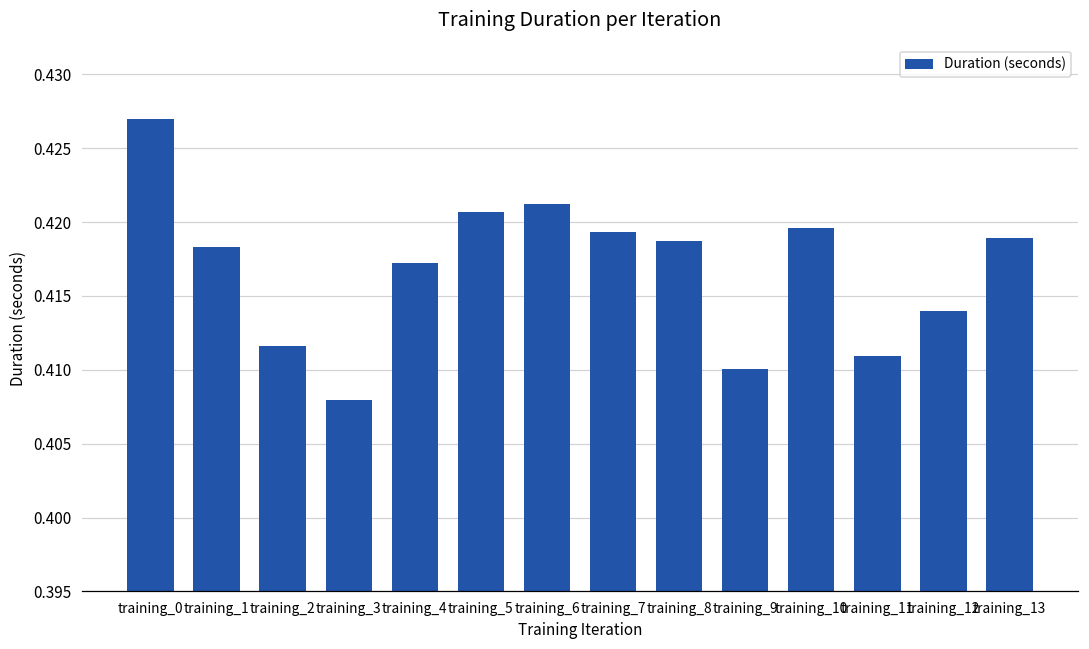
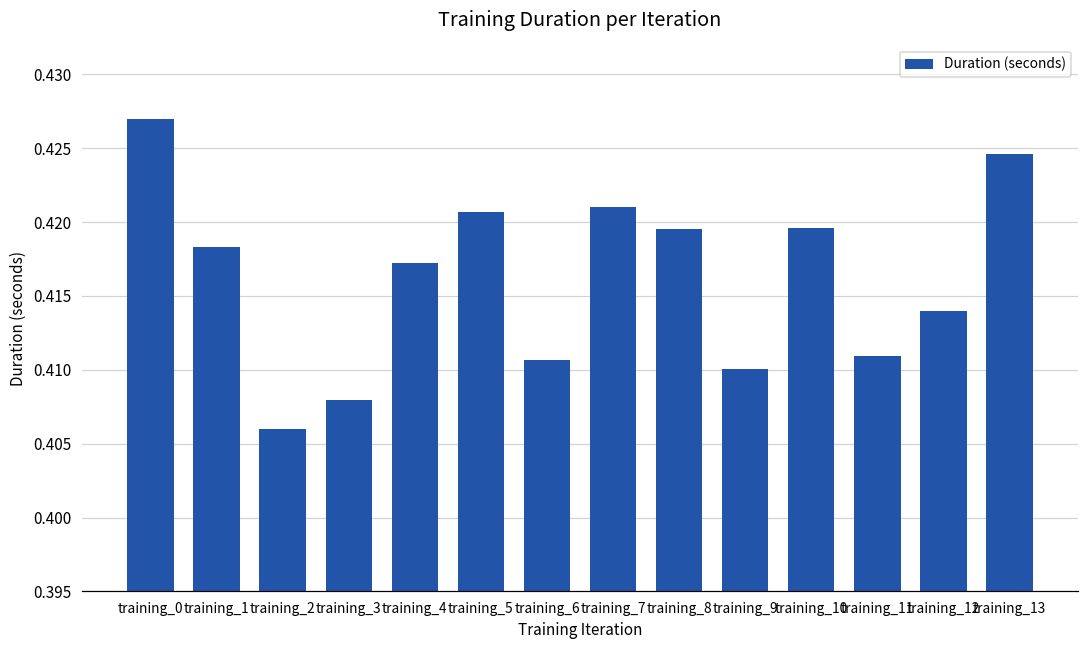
  {
    "training_0": 0.4270,
    "training_1": 0.4183,
-   "training_2": 0.4116,
+   "training_2": 0.4060,
    "training_3": 0.4079,
    "training_4": 0.4172,
    "training_5": 0.4207,
-   "training_6": 0.4212,
-   "training_7": 0.4193,
-   "training_8": 0.4187,
+   "training_6": 0.4107,
+   "training_7": 0.4210,
+   "training_8": 0.4196,
    "training_9": 0.4100,
    "training_10": 0.4196,
    "training_11": 0.4109,
    "training_12": 0.4140,
-   "training_13": 0.4189
+   "training_13": 0.4246
  }
